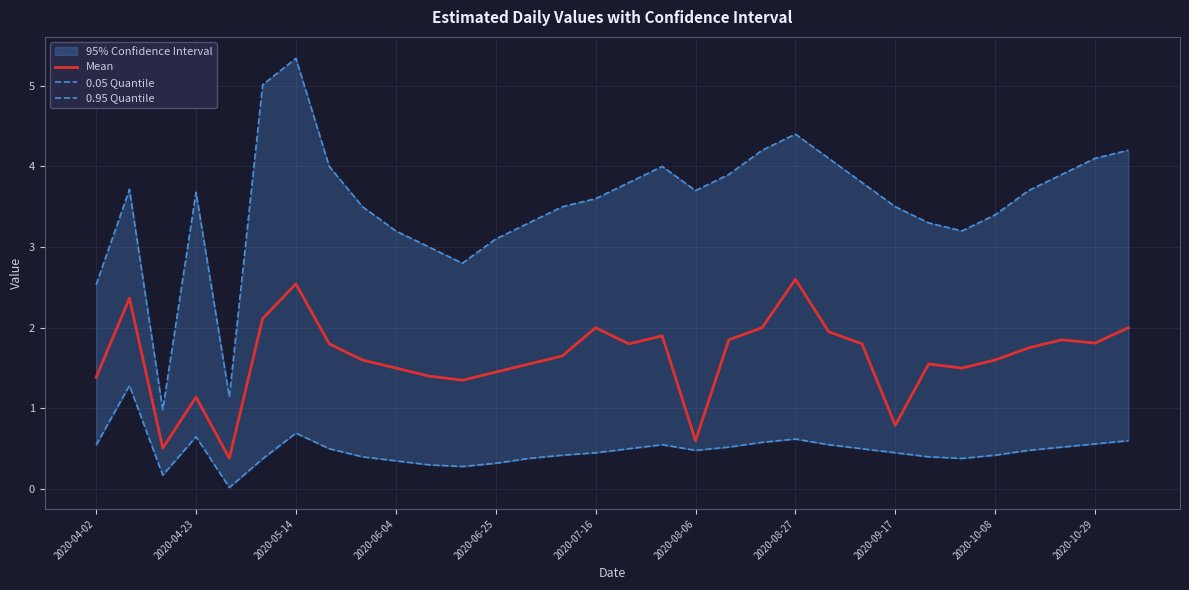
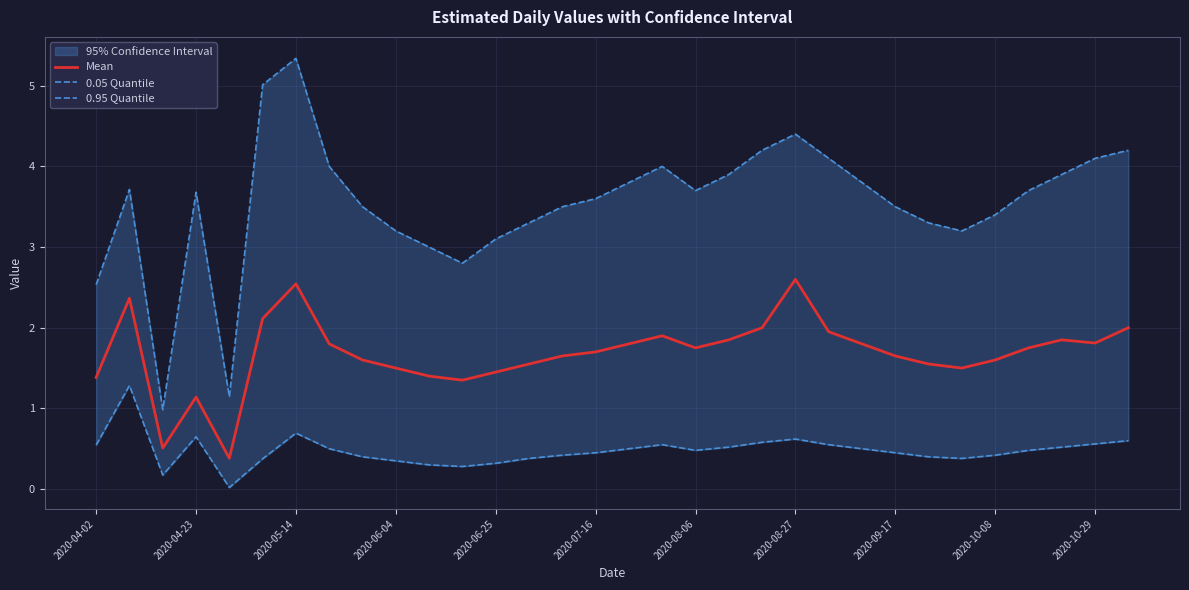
  {
    "Mean": {
      "2020-04-02": 1.4,
      "2020-04-23": 1.1,
      "2020-05-14": 2.5,
      "2020-06-04": 1.5,
      "2020-06-25": 1.5,
-     "2020-07-16": 2.0,
-     "2020-08-06": 0.6,
+     "2020-07-16": 1.7,
+     "2020-08-06": 1.8,
      "2020-08-27": 2.6,
-     "2020-09-17": 0.8,
+     "2020-09-17": 1.7,
      "2020-10-08": 1.6,
      "2020-10-29": 1.8
    }
  }
